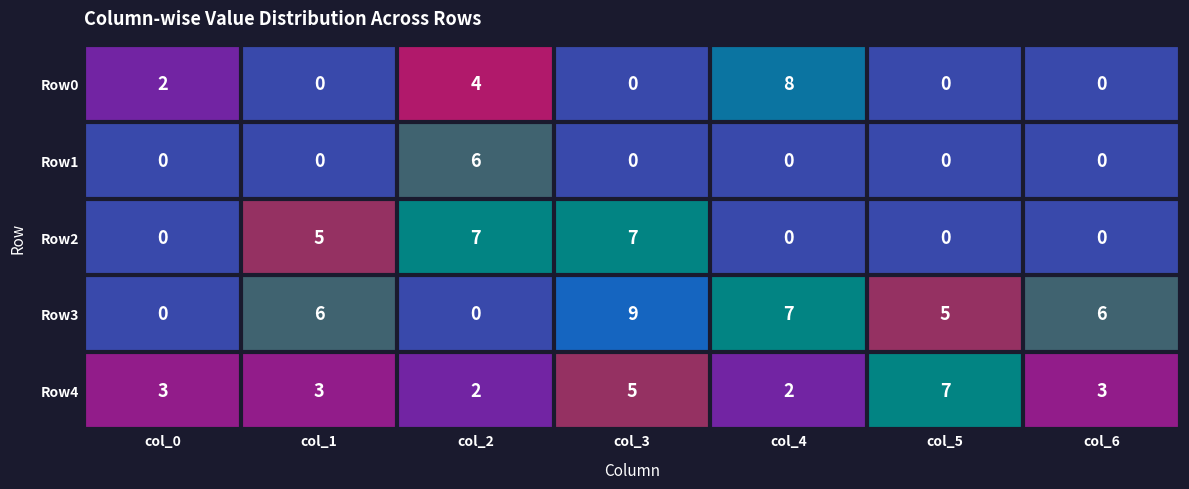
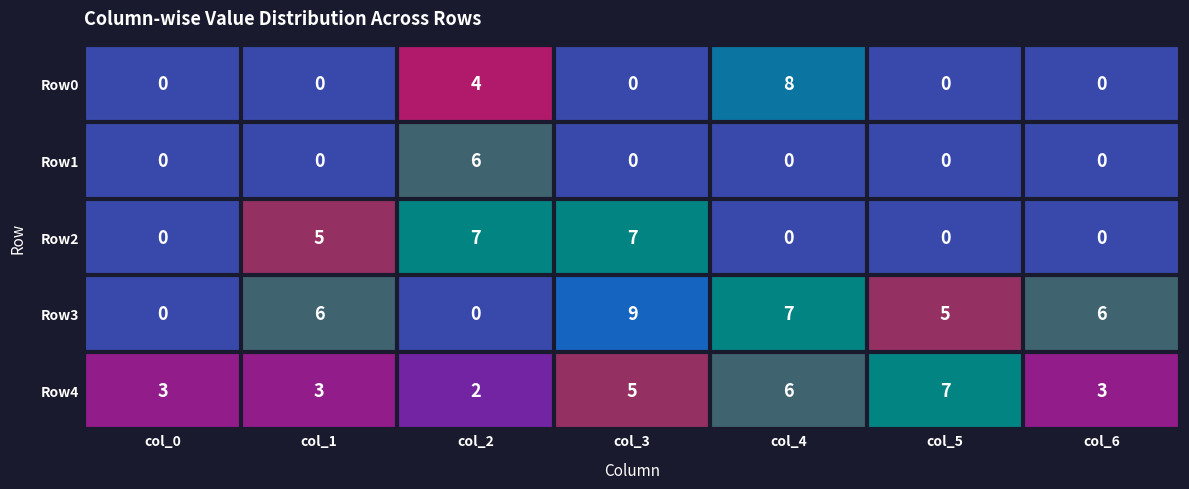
  {
    "Row0": {
-     "col_0": 2,
+     "col_0": 0,
      "col_1": 0,
      "col_2": 4,
      "col_3": 0,
      "col_4": 8,
      "col_5": 0,
      "col_6": 0
    },
    "Row1": {
      "col_0": 0,
      "col_1": 0,
      "col_2": 6,
      "col_3": 0,
      "col_4": 0,
      "col_5": 0,
      "col_6": 0
    },
    "Row2": {
      "col_0": 0,
      "col_1": 5,
      "col_2": 7,
      "col_3": 7,
      "col_4": 0,
      "col_5": 0,
      "col_6": 0
    },
    "Row3": {
      "col_0": 0,
      "col_1": 6,
      "col_2": 0,
      "col_3": 9,
      "col_4": 7,
      "col_5": 5,
      "col_6": 6
    },
    "Row4": {
      "col_0": 3,
      "col_1": 3,
      "col_2": 2,
      "col_3": 5,
-     "col_4": 2,
+     "col_4": 6,
      "col_5": 7,
      "col_6": 3
    }
  }
